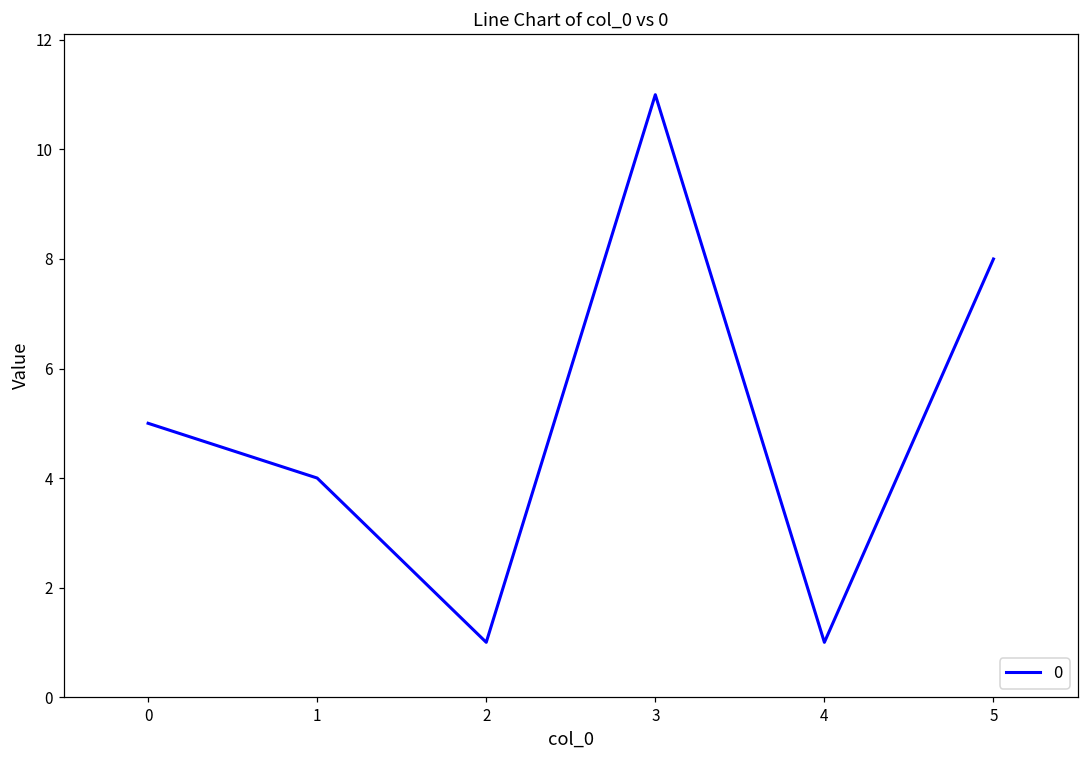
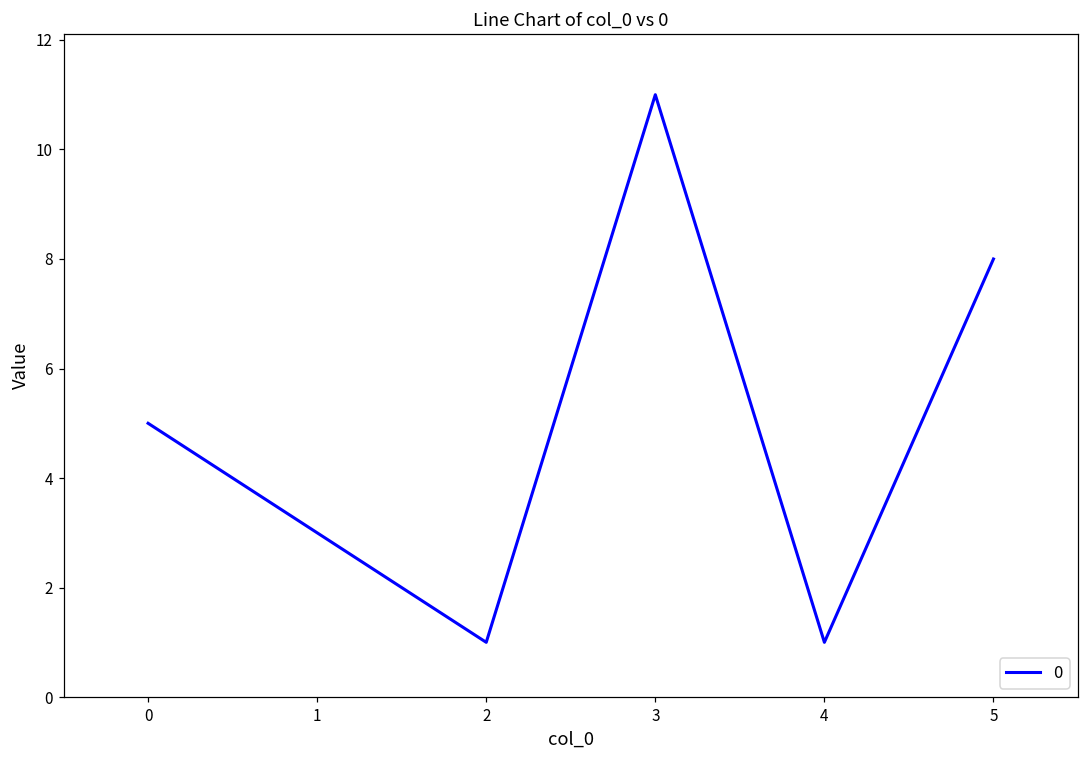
  {
    "0": 5,
-   "1": 4,
+   "1": 3,
    "2": 1,
    "3": 11,
    "4": 1,
    "5": 8
  }
